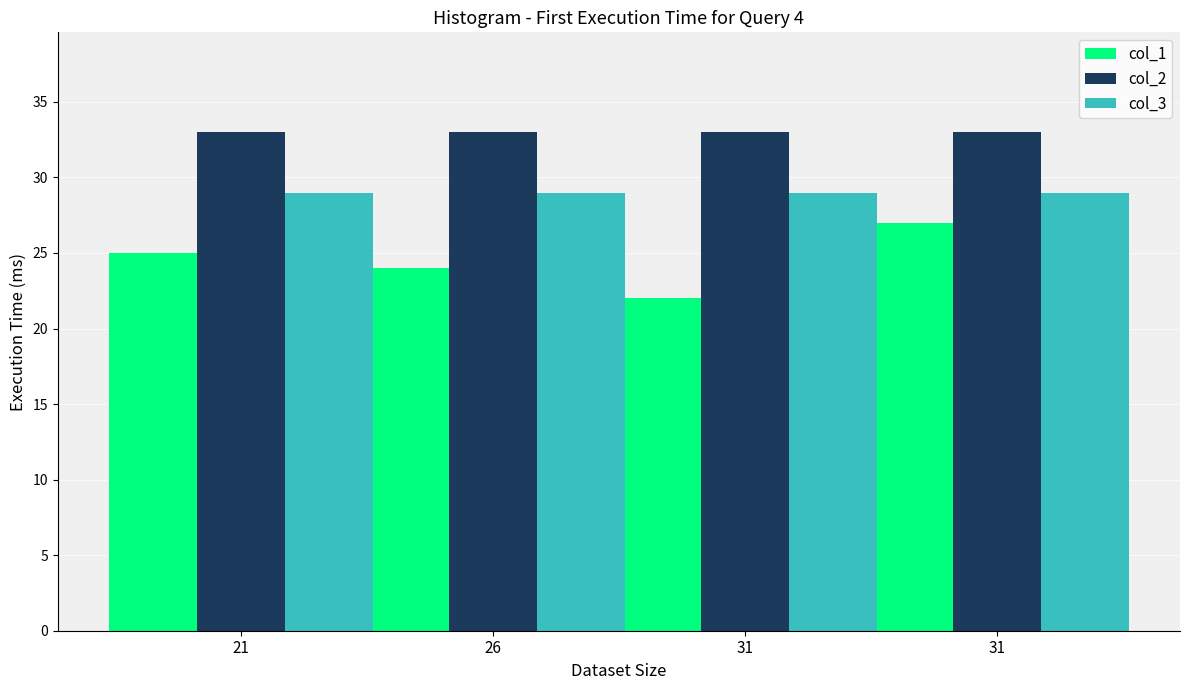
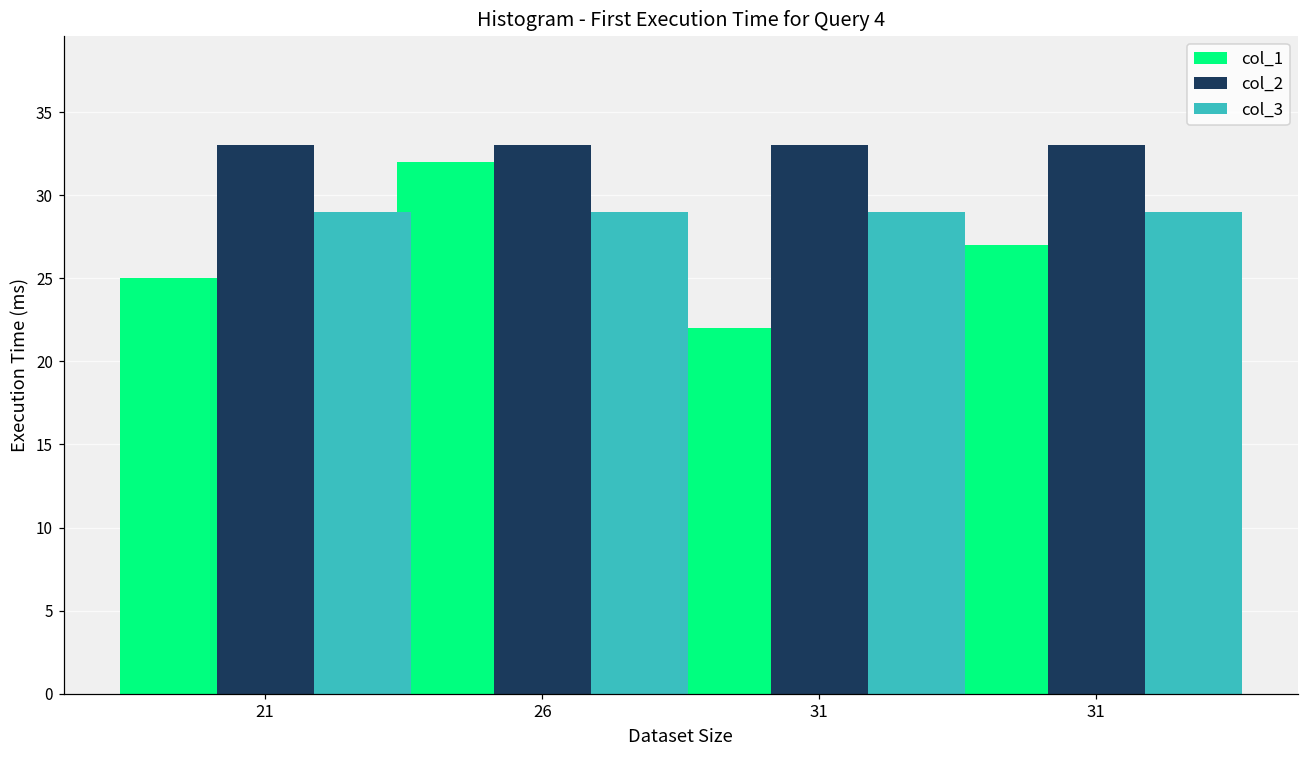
  {
    "col_1": {
      "21": 25,
-     "26": 24
+     "26": 32
    },
    "col_2": {
      "21": 33,
      "26": 33
    },
    "col_3": {
      "21": 29,
      "26": 29
    }
  }
